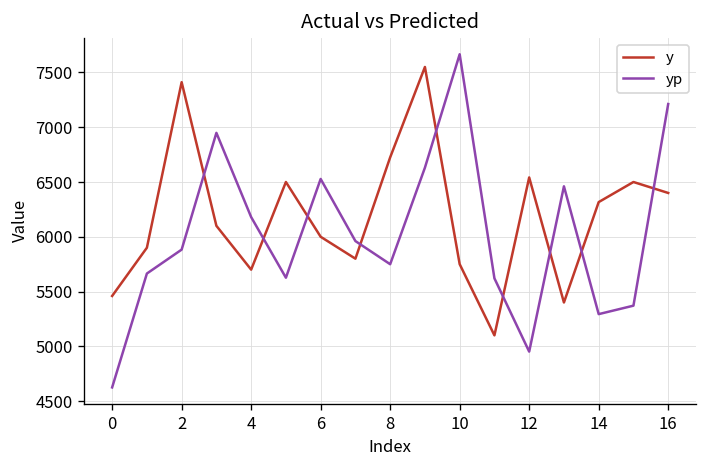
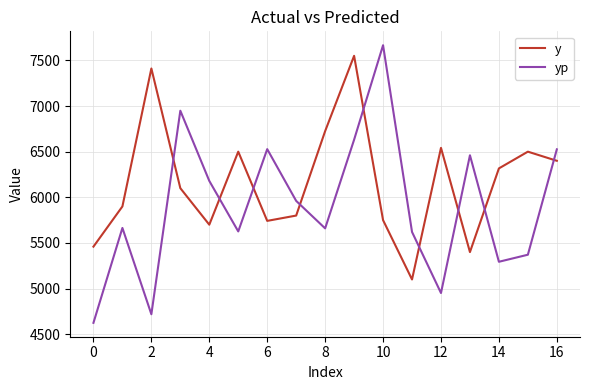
  {
    "y": {
      "0": 5500,
      "2": 7400,
      "4": 5700,
-     "6": 6000,
+     "6": 5700,
      "8": 6700,
      "10": 5800,
      "12": 6500,
      "14": 6300,
      "16": 6400
    },
    "yp": {
      "0": 4600,
-     "2": 5900,
+     "2": 4700,
      "4": 6200,
      "6": 6500,
-     "8": 5750,
+     "8": 5660,
      "10": 7700,
      "12": 5000,
      "14": 5300,
-     "16": 7200
+     "16": 6500
    }
  }
